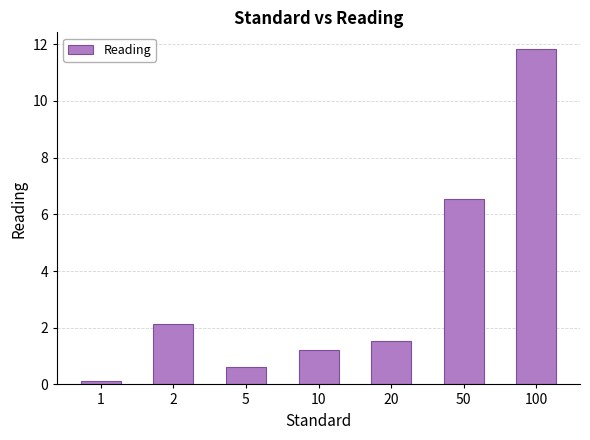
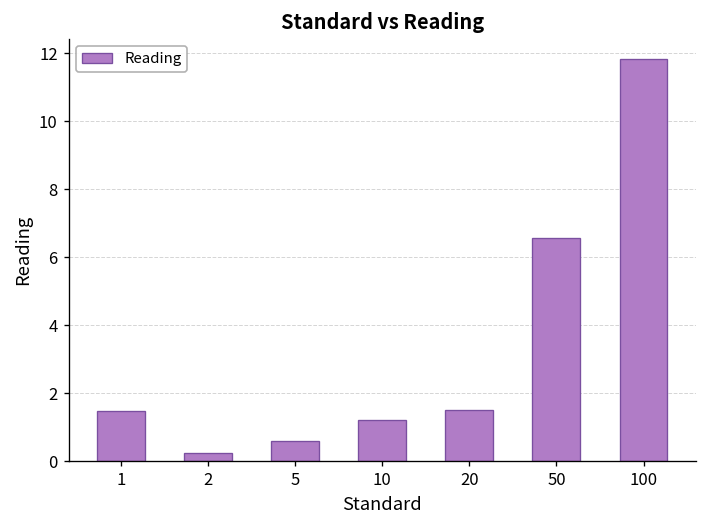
  {
-   "1": 0.1,
-   "2": 2.1,
+   "1": 1.5,
+   "2": 0.2,
    "5": 0.6,
    "10": 1.2,
    "20": 1.5,
    "50": 6.6,
    "100": 11.8
  }
